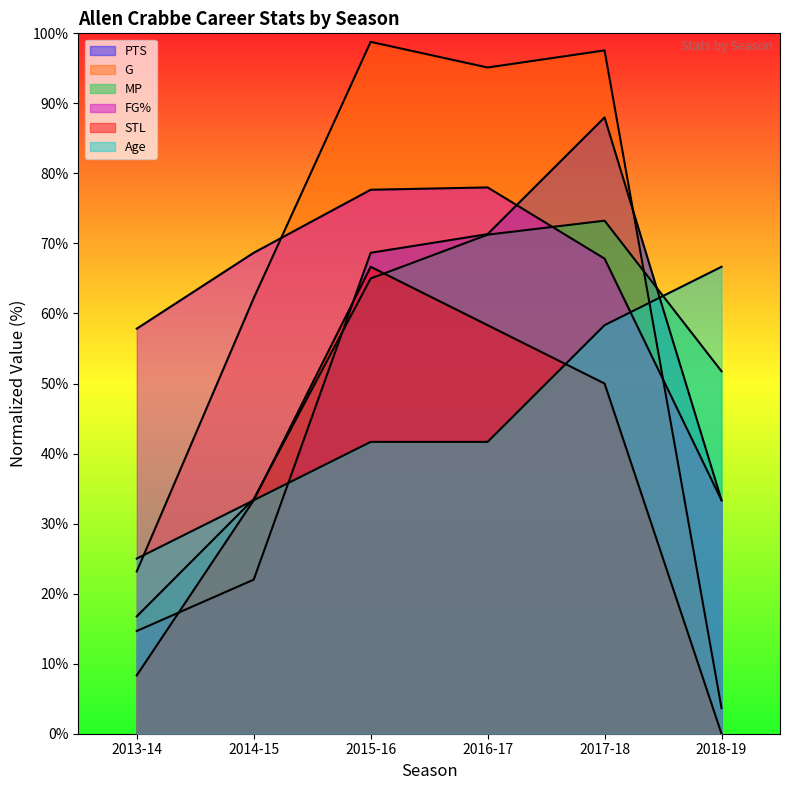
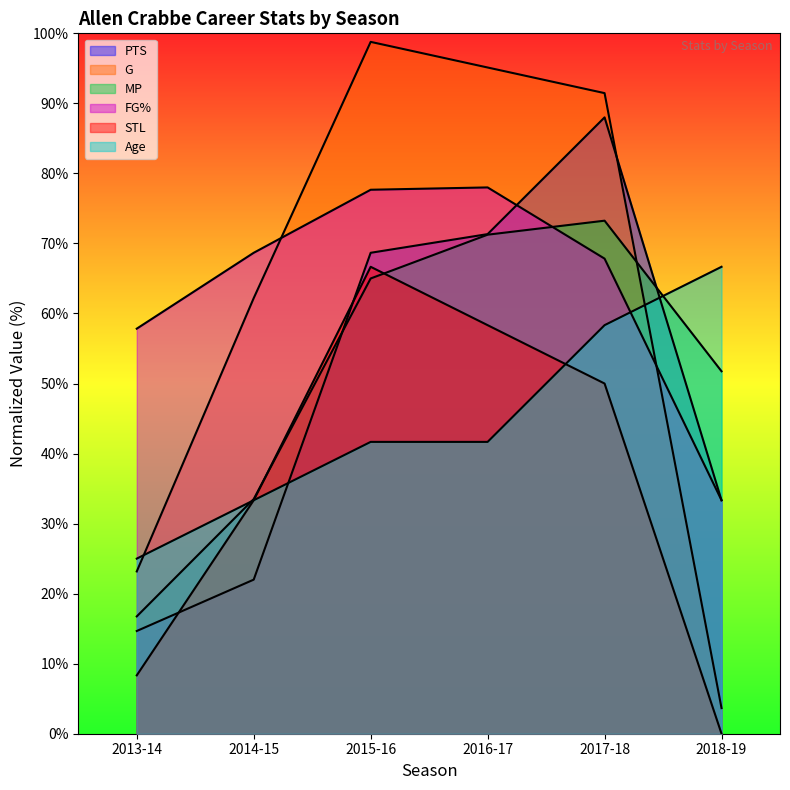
  {
    "PTS": {
      "2013-14": "15%",
      "2014-15": "22%",
      "2015-16": "69%",
      "2017-18": "88%"
    },
    "G": {
      "2013-14": "23%",
      "2014-15": "62%",
      "2015-16": "99%",
      "2016-17": "95%",
-     "2017-18": "98%",
+     "2017-18": "91%",
      "2018-19": "4%"
    },
    "MP": {
      "2013-14": "17%",
      "2015-16": "65%",
      "2017-18": "73%",
      "2018-19": "52%"
    },
    "FG%": {
      "2013-14": "58%",
      "2014-15": "69%",
      "2015-16": "78%",
      "2016-17": "78%",
      "2017-18": "68%"
    },
    "STL": {
      "2013-14": "8%",
      "2015-16": "67%",
      "2016-17": "58%",
      "2017-18": "50%",
      "2018-19": "0%"
    },
    "Age": {
      "2013-14": "25%",
      "2015-16": "42%",
      "2016-17": "42%",
      "2017-18": "58%",
      "2018-19": "67%"
    }
  }
